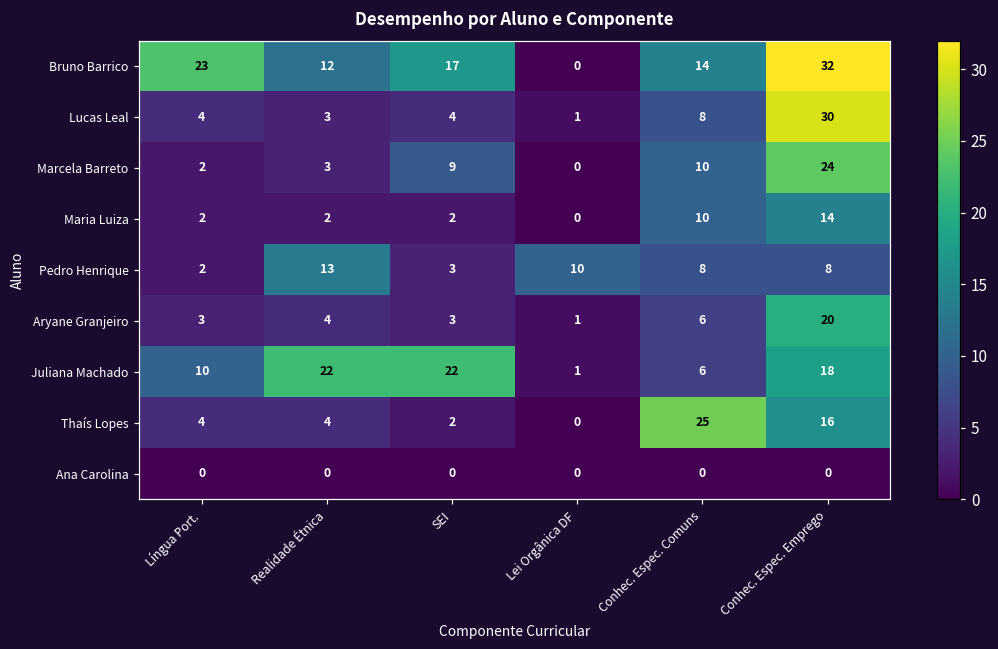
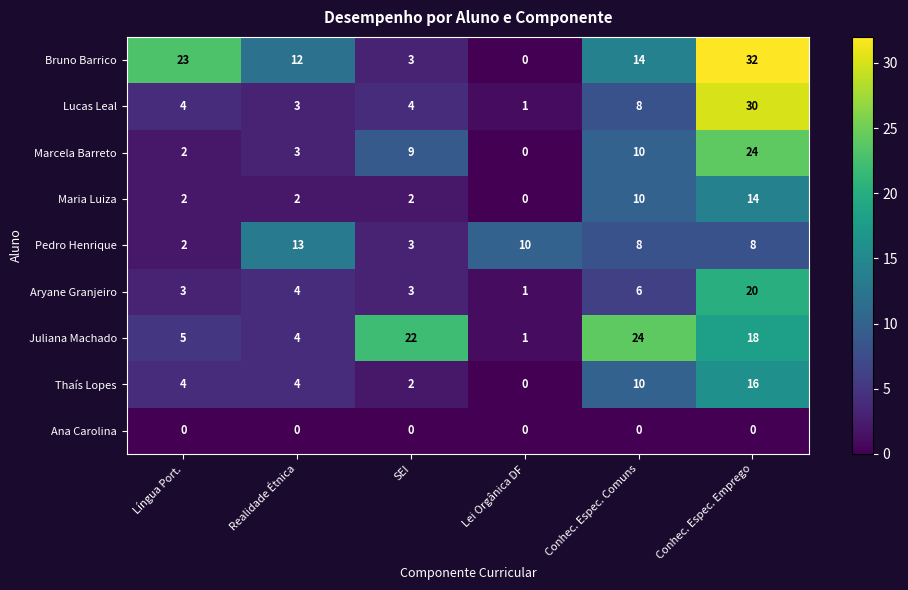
  {
    "Bruno Barrico": {
      "Língua Port.": 23,
      "Realidade Étnica": 12,
-     "SEI": 17,
+     "SEI": 3,
      "Lei Orgânica DF": 0,
      "Conhec. Espec. Comuns": 14,
      "Conhec. Espec. Emprego": 32
    },
    "Lucas Leal": {
      "Língua Port.": 4,
      "Realidade Étnica": 3,
      "SEI": 4,
      "Lei Orgânica DF": 1,
      "Conhec. Espec. Comuns": 8,
      "Conhec. Espec. Emprego": 30
    },
    "Marcela Barreto": {
      "Língua Port.": 2,
      "Realidade Étnica": 3,
      "SEI": 9,
      "Lei Orgânica DF": 0,
      "Conhec. Espec. Comuns": 10,
      "Conhec. Espec. Emprego": 24
    },
    "Maria Luiza": {
      "Língua Port.": 2,
      "Realidade Étnica": 2,
      "SEI": 2,
      "Lei Orgânica DF": 0,
      "Conhec. Espec. Comuns": 10,
      "Conhec. Espec. Emprego": 14
    },
    "Pedro Henrique": {
      "Língua Port.": 2,
      "Realidade Étnica": 13,
      "SEI": 3,
      "Lei Orgânica DF": 10,
      "Conhec. Espec. Comuns": 8,
      "Conhec. Espec. Emprego": 8
    },
    "Aryane Granjeiro": {
      "Língua Port.": 3,
      "Realidade Étnica": 4,
      "SEI": 3,
      "Lei Orgânica DF": 1,
      "Conhec. Espec. Comuns": 6,
      "Conhec. Espec. Emprego": 20
    },
    "Juliana Machado": {
-     "Língua Port.": 10,
-     "Realidade Étnica": 22,
+     "Língua Port.": 5,
+     "Realidade Étnica": 4,
      "SEI": 22,
      "Lei Orgânica DF": 1,
-     "Conhec. Espec. Comuns": 6,
+     "Conhec. Espec. Comuns": 24,
      "Conhec. Espec. Emprego": 18
    },
    "Thaís Lopes": {
      "Língua Port.": 4,
      "Realidade Étnica": 4,
      "SEI": 2,
      "Lei Orgânica DF": 0,
-     "Conhec. Espec. Comuns": 25,
+     "Conhec. Espec. Comuns": 10,
      "Conhec. Espec. Emprego": 16
    },
    "Ana Carolina": {
      "Língua Port.": 0,
      "Realidade Étnica": 0,
      "SEI": 0,
      "Lei Orgânica DF": 0,
      "Conhec. Espec. Comuns": 0,
      "Conhec. Espec. Emprego": 0
    }
  }
